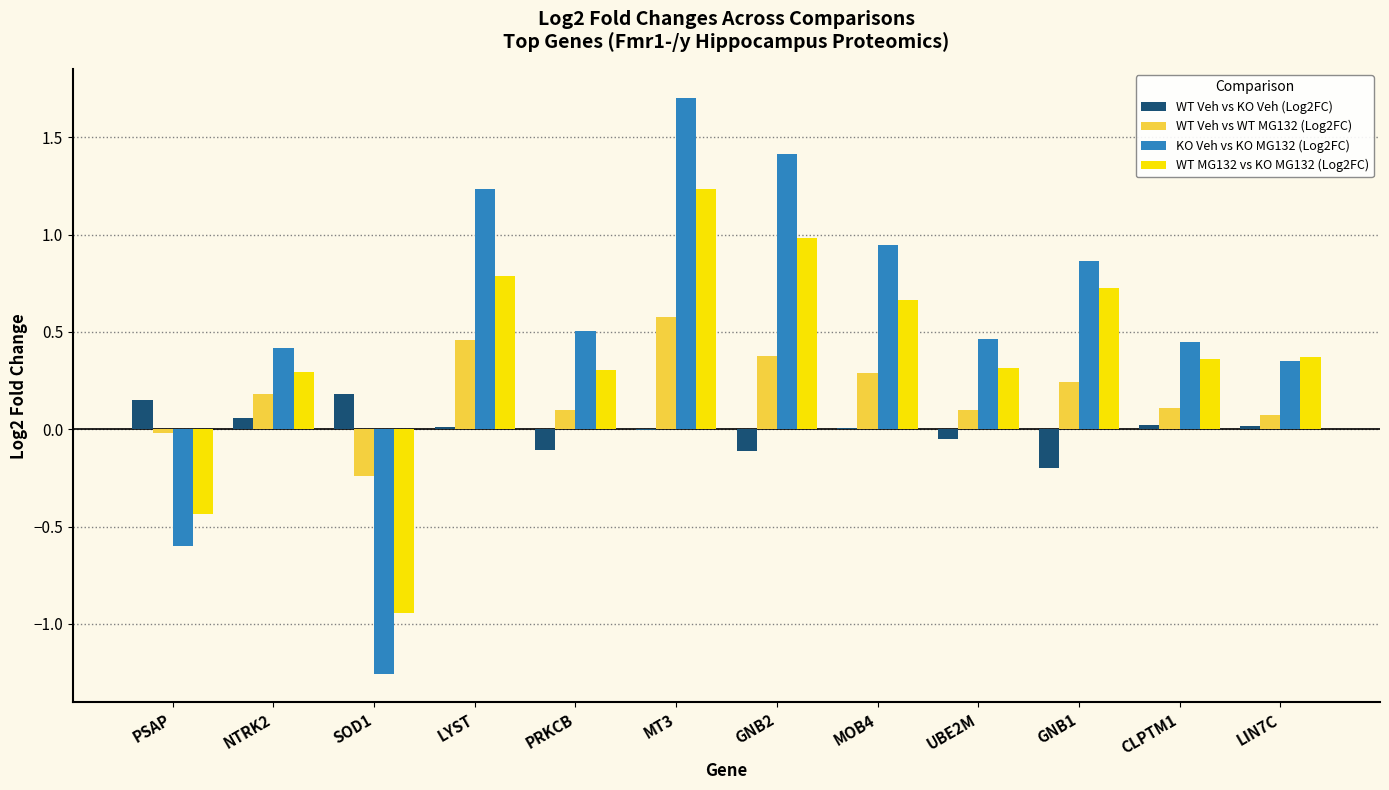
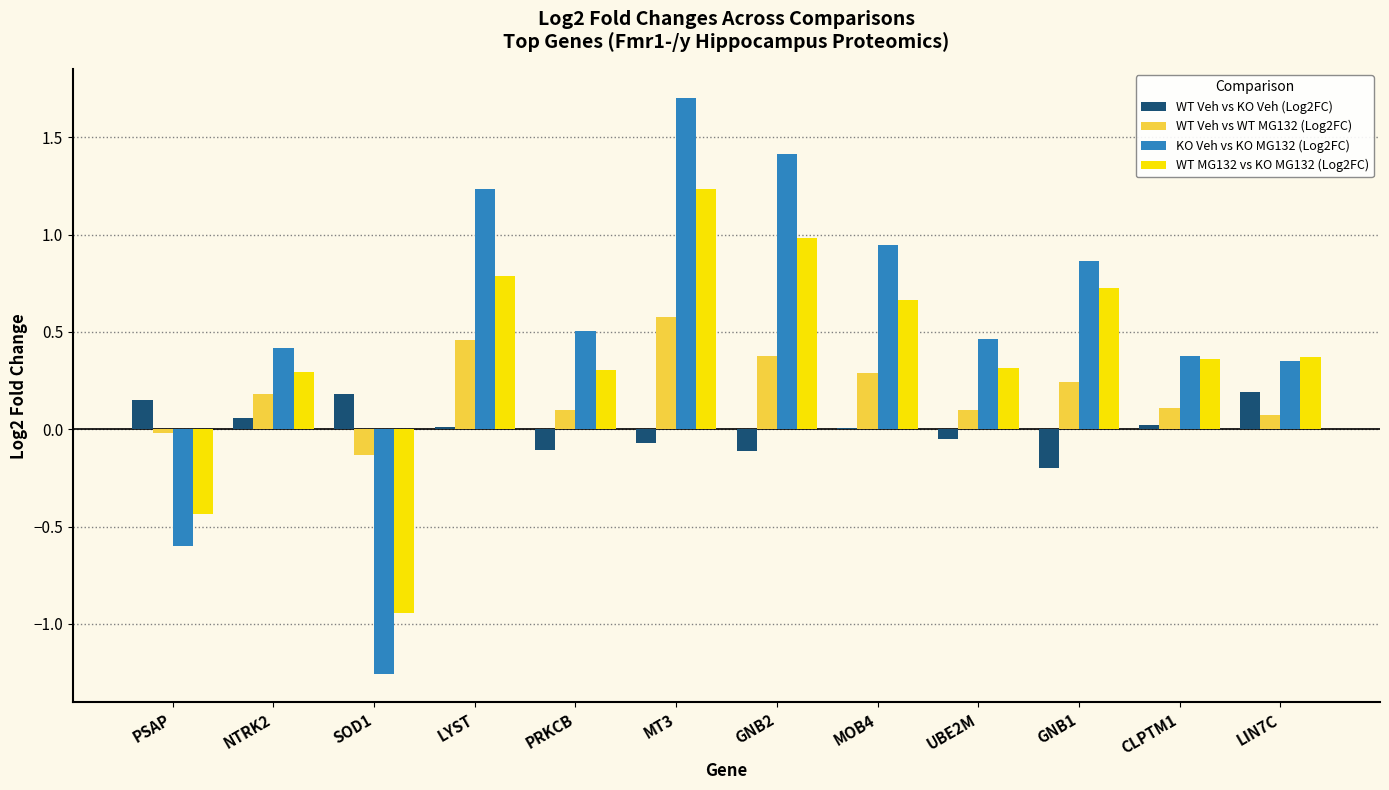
  {
    "WT Veh vs KO Veh (Log2FC)": {
      "PSAP": 0.15,
      "NTRK2": 0.06,
      "SOD1": 0.18,
      "LYST": 0.01,
      "PRKCB": -0.11,
-     "MT3": -0.01,
+     "MT3": -0.07,
      "GNB2": -0.11,
      "UBE2M": -0.05,
      "GNB1": -0.20,
      "CLPTM1": 0.02,
-     "LIN7C": 0.02
+     "LIN7C": 0.19
    },
    "WT Veh vs WT MG132 (Log2FC)": {
      "PSAP": -0.02,
      "NTRK2": 0.18,
-     "SOD1": -0.24,
+     "SOD1": -0.13,
      "LYST": 0.46,
      "PRKCB": 0.10,
      "MT3": 0.58,
      "GNB2": 0.38,
      "MOB4": 0.29,
      "UBE2M": 0.10,
      "GNB1": 0.24,
      "CLPTM1": 0.11,
      "LIN7C": 0.07
    },
    "KO Veh vs KO MG132 (Log2FC)": {
      "PSAP": -0.60,
      "NTRK2": 0.42,
      "SOD1": -1.26,
      "LYST": 1.24,
      "PRKCB": 0.51,
      "MT3": 1.70,
      "GNB2": 1.42,
      "MOB4": 0.95,
      "UBE2M": 0.47,
      "GNB1": 0.87,
-     "CLPTM1": 0.45,
+     "CLPTM1": 0.38,
      "LIN7C": 0.35
    },
    "WT MG132 vs KO MG132 (Log2FC)": {
      "PSAP": -0.43,
      "NTRK2": 0.29,
      "SOD1": -0.94,
      "LYST": 0.79,
      "PRKCB": 0.30,
      "MT3": 1.23,
      "GNB2": 0.98,
      "MOB4": 0.67,
      "UBE2M": 0.32,
      "GNB1": 0.72,
      "CLPTM1": 0.36,
      "LIN7C": 0.37
    }
  }
